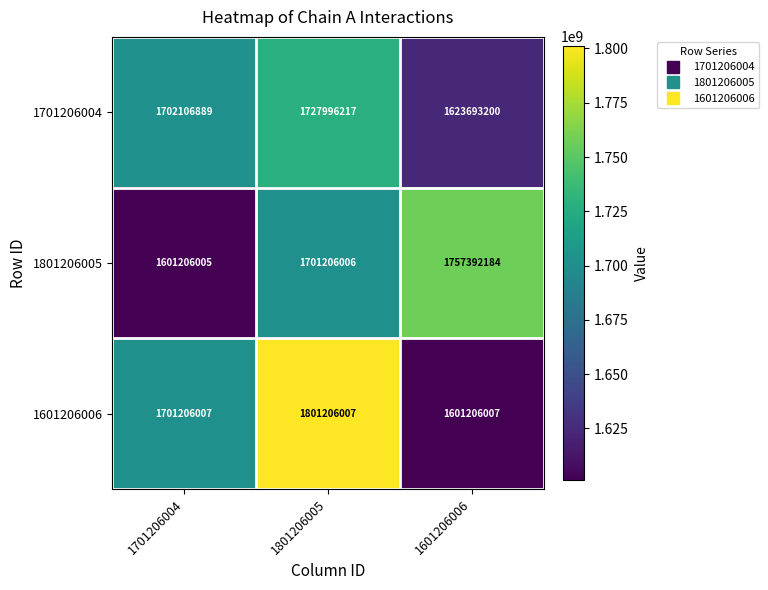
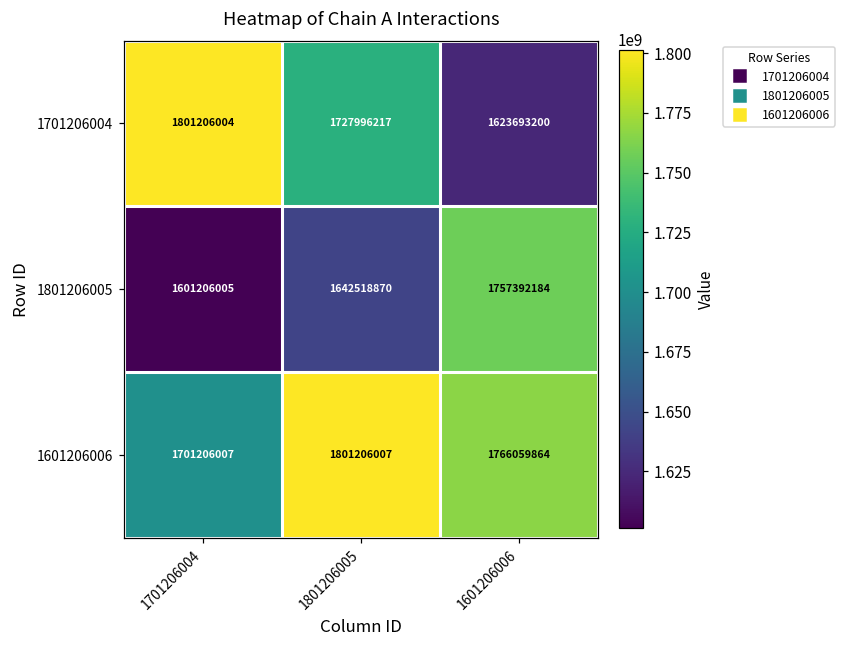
  {
    "1701206004": {
-     "1701206004": 1702106889,
+     "1701206004": 1801206004,
      "1801206005": 1727996217,
      "1601206006": 1623693200
    },
    "1801206005": {
      "1701206004": 1601206005,
-     "1801206005": 1701206006,
+     "1801206005": 1642518870,
      "1601206006": 1757392184
    },
    "1601206006": {
      "1701206004": 1701206007,
      "1801206005": 1801206007,
-     "1601206006": 1601206007
+     "1601206006": 1766059864
    }
  }
